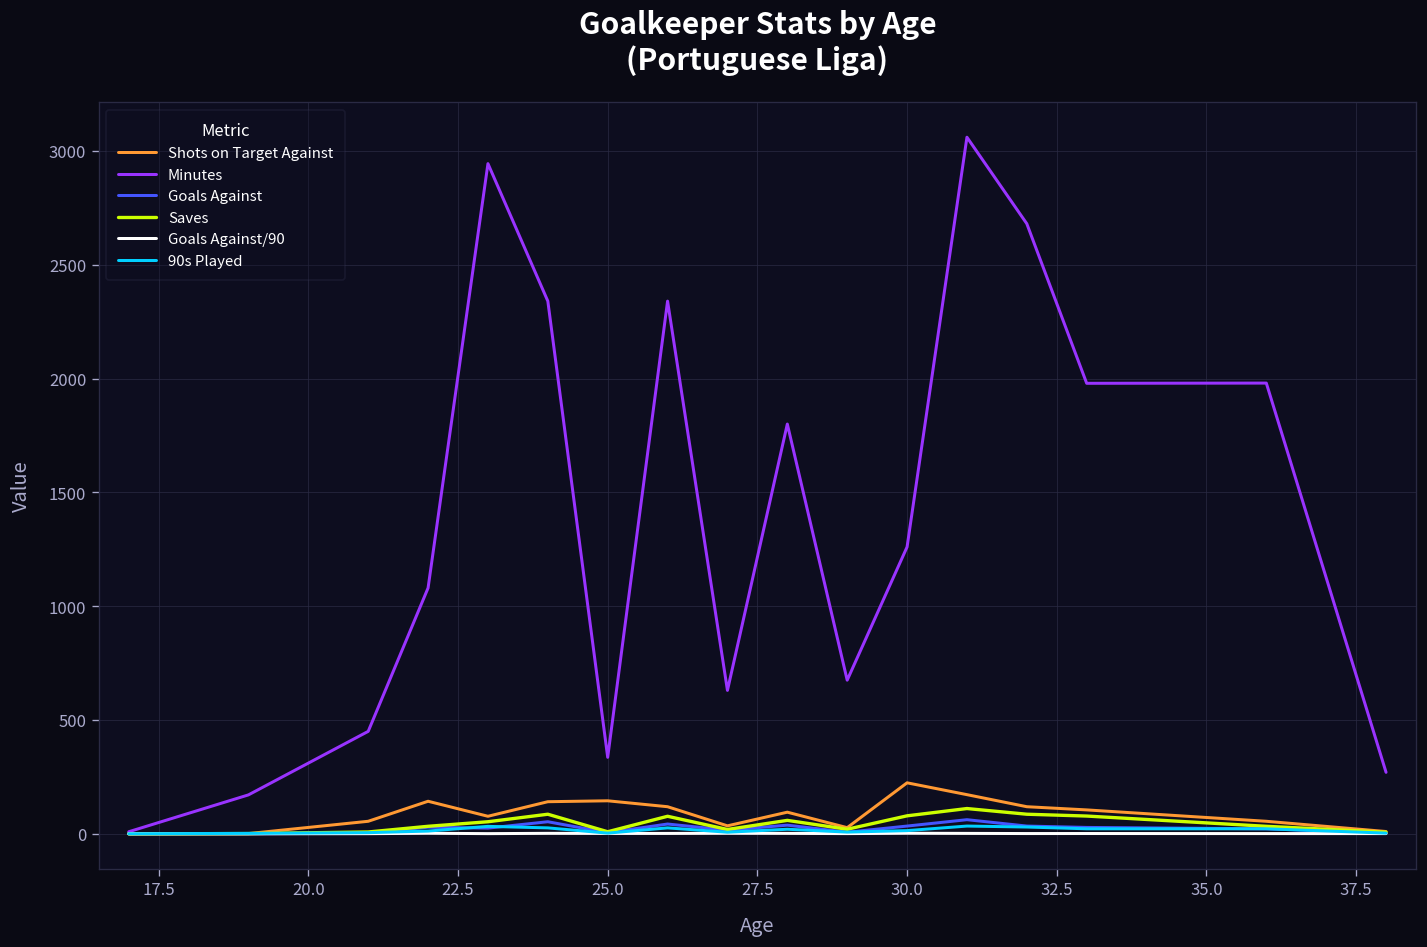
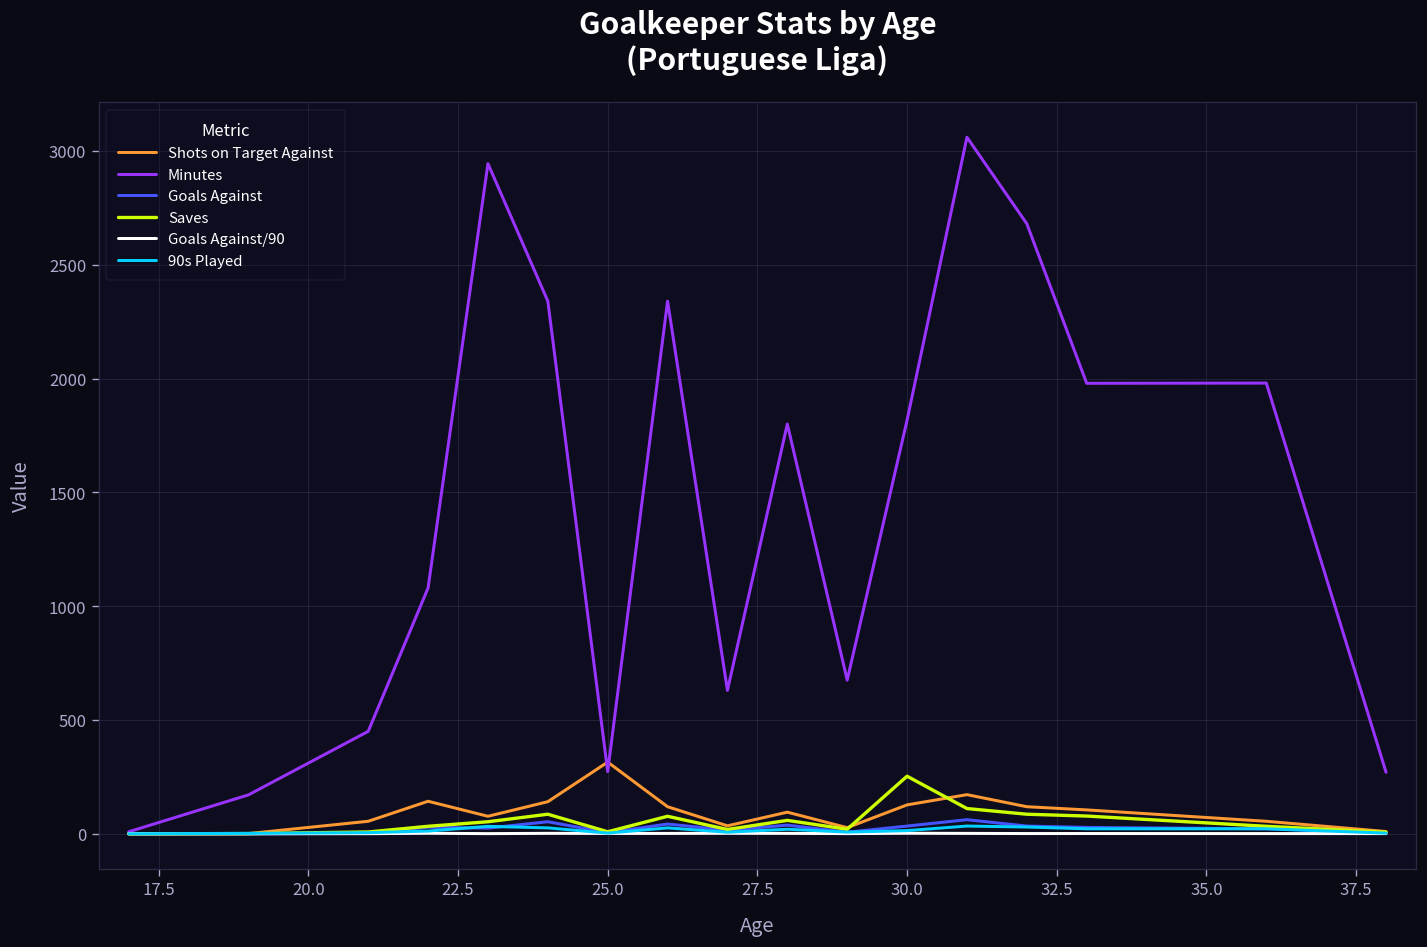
  {
    "Shots on Target Against": {
-     "25.0": 150,
-     "30.0": 220
+     "25.0": 320,
+     "30.0": 130
    },
    "Minutes": {
-     "25.0": 340,
-     "30.0": 1260
+     "25.0": 270,
+     "30.0": 1820
    },
    "Goals Against": {
      "30.0": 30
    },
    "Saves": {
-     "30.0": 80
+     "30.0": 250
    }
  }
